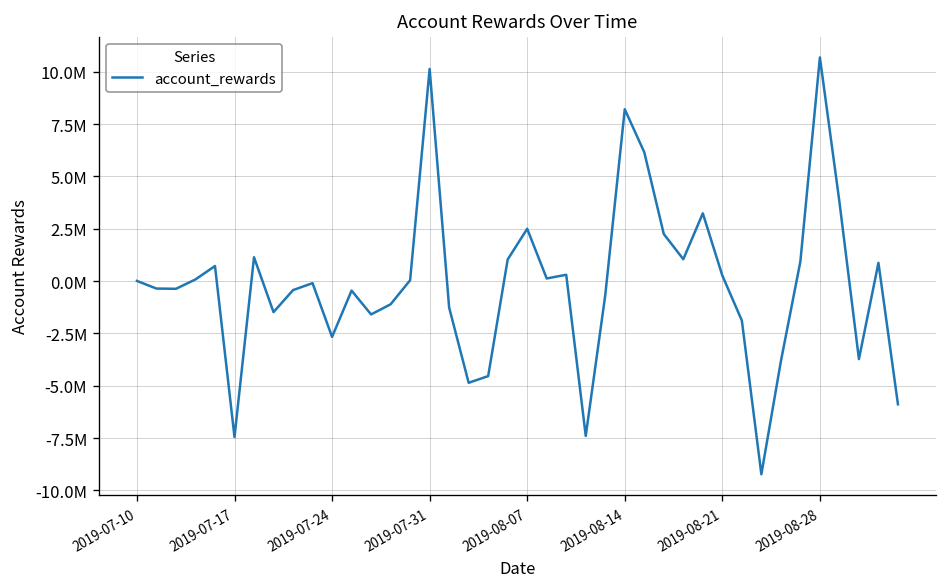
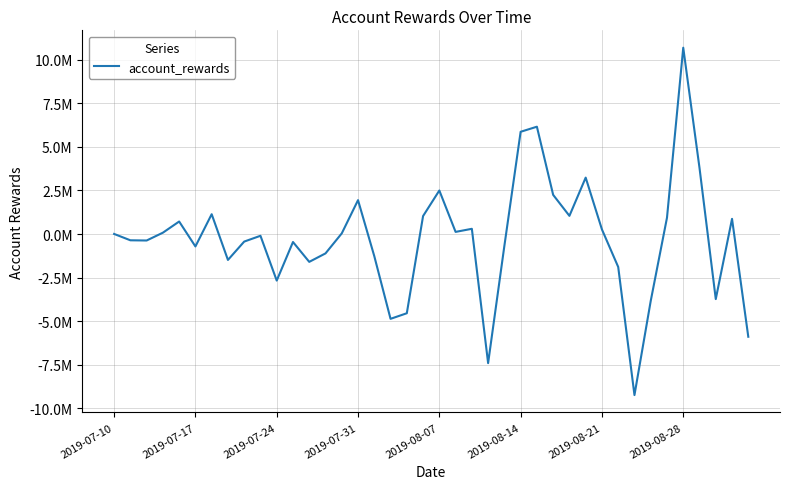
  {
    "2019-07-10": 0,
-   "2019-07-17": -7500000,
+   "2019-07-17": -700000,
    "2019-07-24": -2700000,
-   "2019-07-31": 10100000,
+   "2019-07-31": 1900000,
    "2019-08-07": 2500000,
-   "2019-08-14": 8200000,
+   "2019-08-14": 5900000,
    "2019-08-21": 300000,
    "2019-08-28": 10700000
  }
